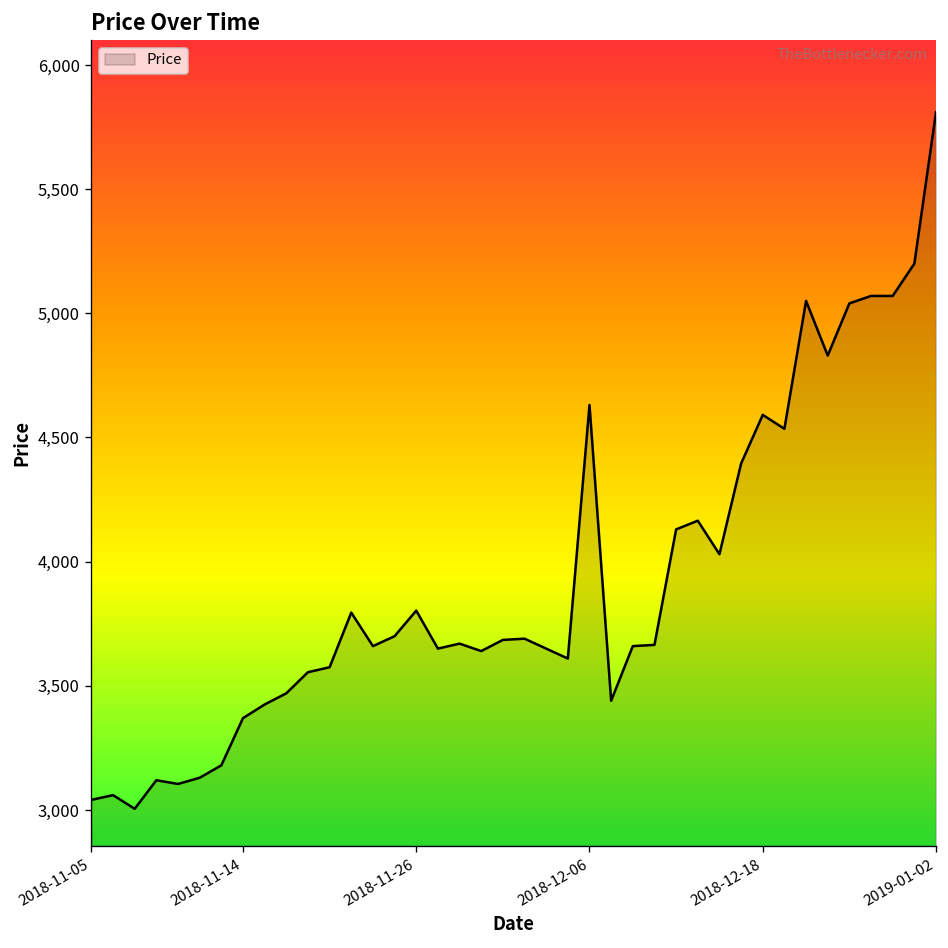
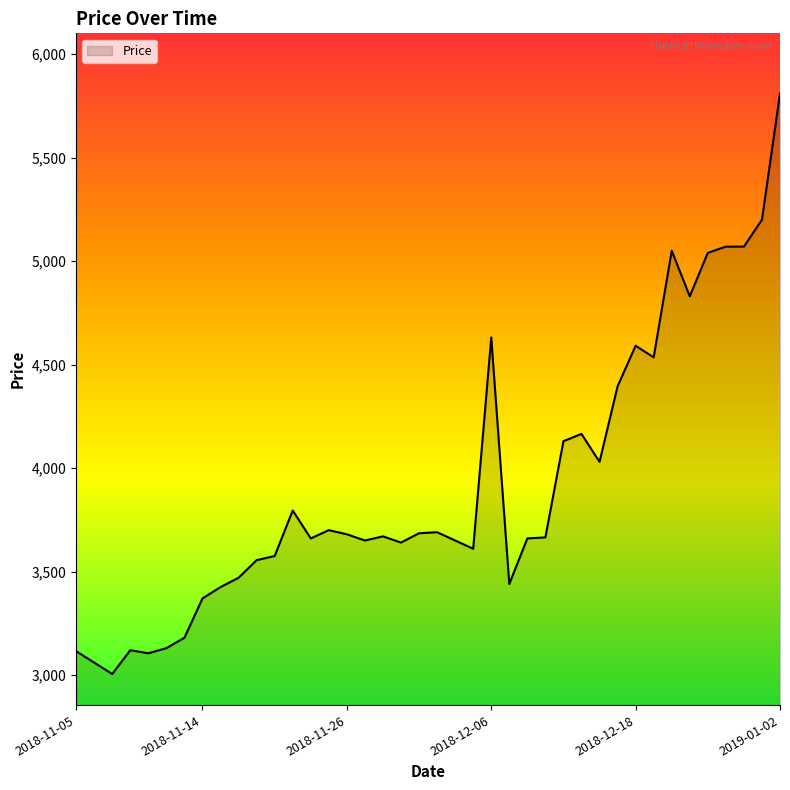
  {
-   "2018-11-05": "3,040",
+   "2018-11-05": "3,120",
    "2018-11-14": "3,370",
-   "2018-11-26": "3,800",
+   "2018-11-26": "3,680",
    "2018-12-06": "4,630",
    "2018-12-18": "4,590",
    "2019-01-02": "5,810"
  }
